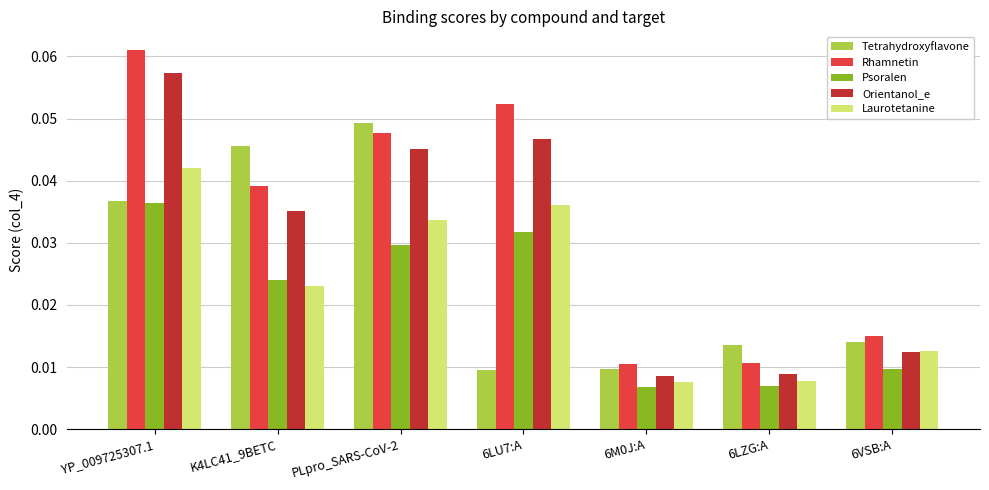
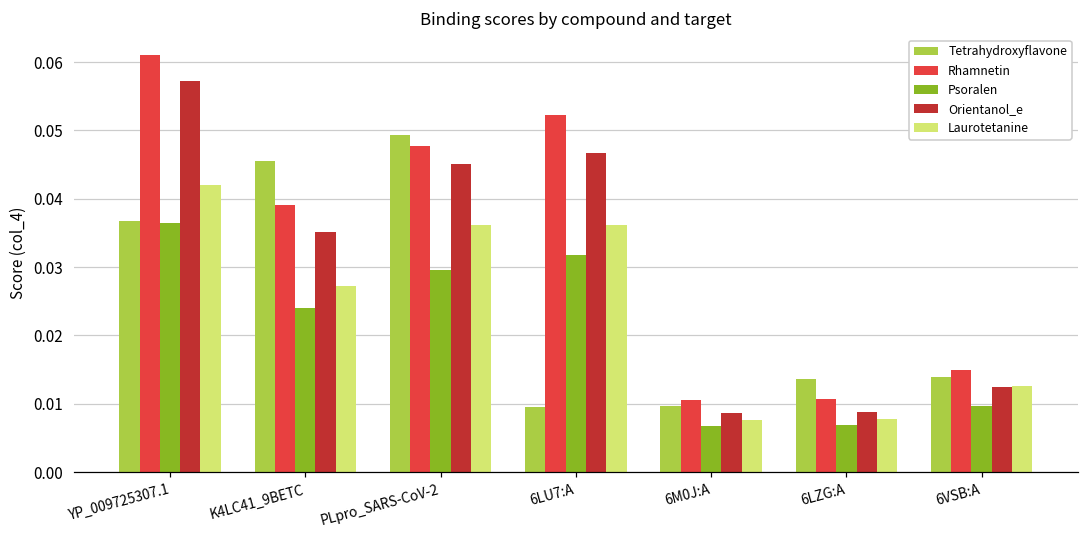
  {
    "Laurotetanine": {
      "YP_009725307.1": 0.042,
-     "K4LC41_9BETC": 0.023,
-     "PLpro_SARS-CoV-2": 0.034,
+     "K4LC41_9BETC": 0.027,
+     "PLpro_SARS-CoV-2": 0.036,
      "6LU7:A": 0.036,
      "6M0J:A": 0.008,
      "6LZG:A": 0.008,
      "6VSB:A": 0.013
    }
  }
